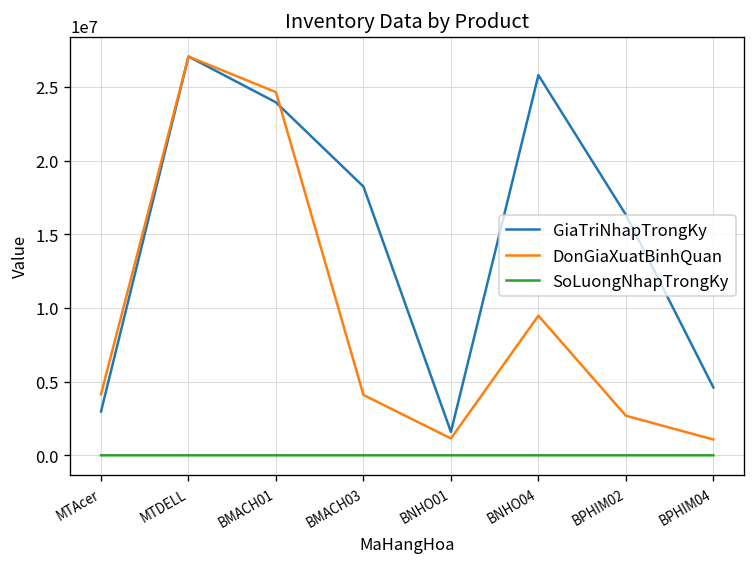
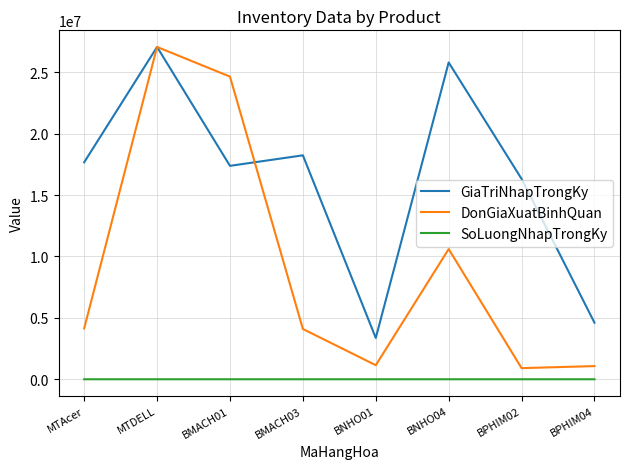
  {
    "GiaTriNhapTrongKy": {
-     "MTAcer": 3000000,
-     "BMACH01": 24000000,
+     "MTAcer": 17700000,
+     "BMACH01": 17400000,
      "BMACH03": 18200000,
-     "BNHO01": 1600000,
+     "BNHO01": 3400000,
      "BNHO04": 25800000,
      "BPHIM02": 16300000,
      "BPHIM04": 4600000
    },
    "DonGiaXuatBinhQuan": {
      "MTAcer": 4100000,
      "BMACH01": 24600000,
      "BMACH03": 4100000,
      "BNHO01": 1100000,
-     "BNHO04": 9500000,
-     "BPHIM02": 2700000,
+     "BNHO04": 10600000,
+     "BPHIM02": 900000,
      "BPHIM04": 1100000
    },
    "SoLuongNhapTrongKy": {
      "MTAcer": 0,
      "MTDELL": 0,
      "BMACH01": 0,
      "BMACH03": 0,
      "BNHO01": 0,
      "BNHO04": 0,
      "BPHIM02": 0,
      "BPHIM04": 0
    }
  }
